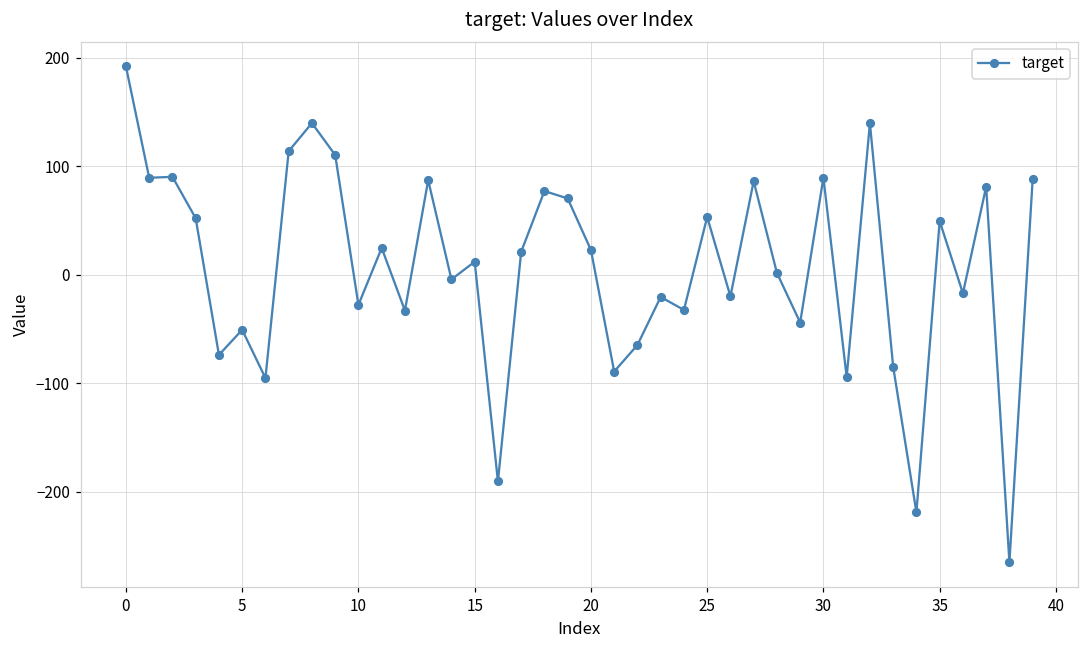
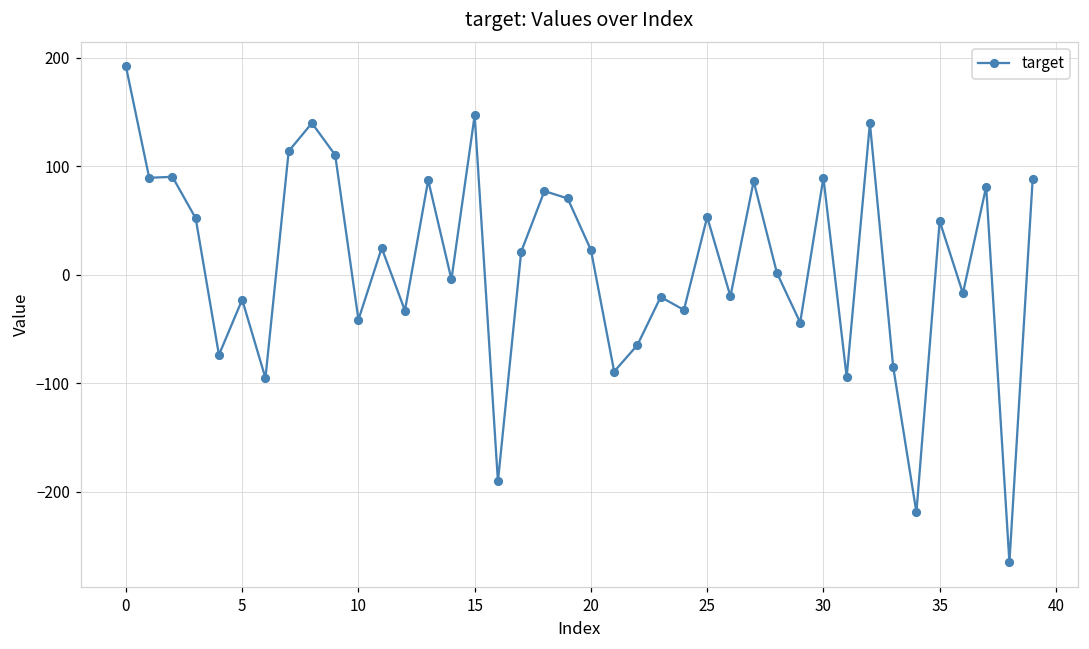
  {
    "0": 190,
-   "5": -50,
-   "10": -30,
-   "15": 10,
+   "5": -20,
+   "10": -40,
+   "15": 150,
    "20": 20,
    "25": 50,
    "30": 90,
    "35": 50
  }
